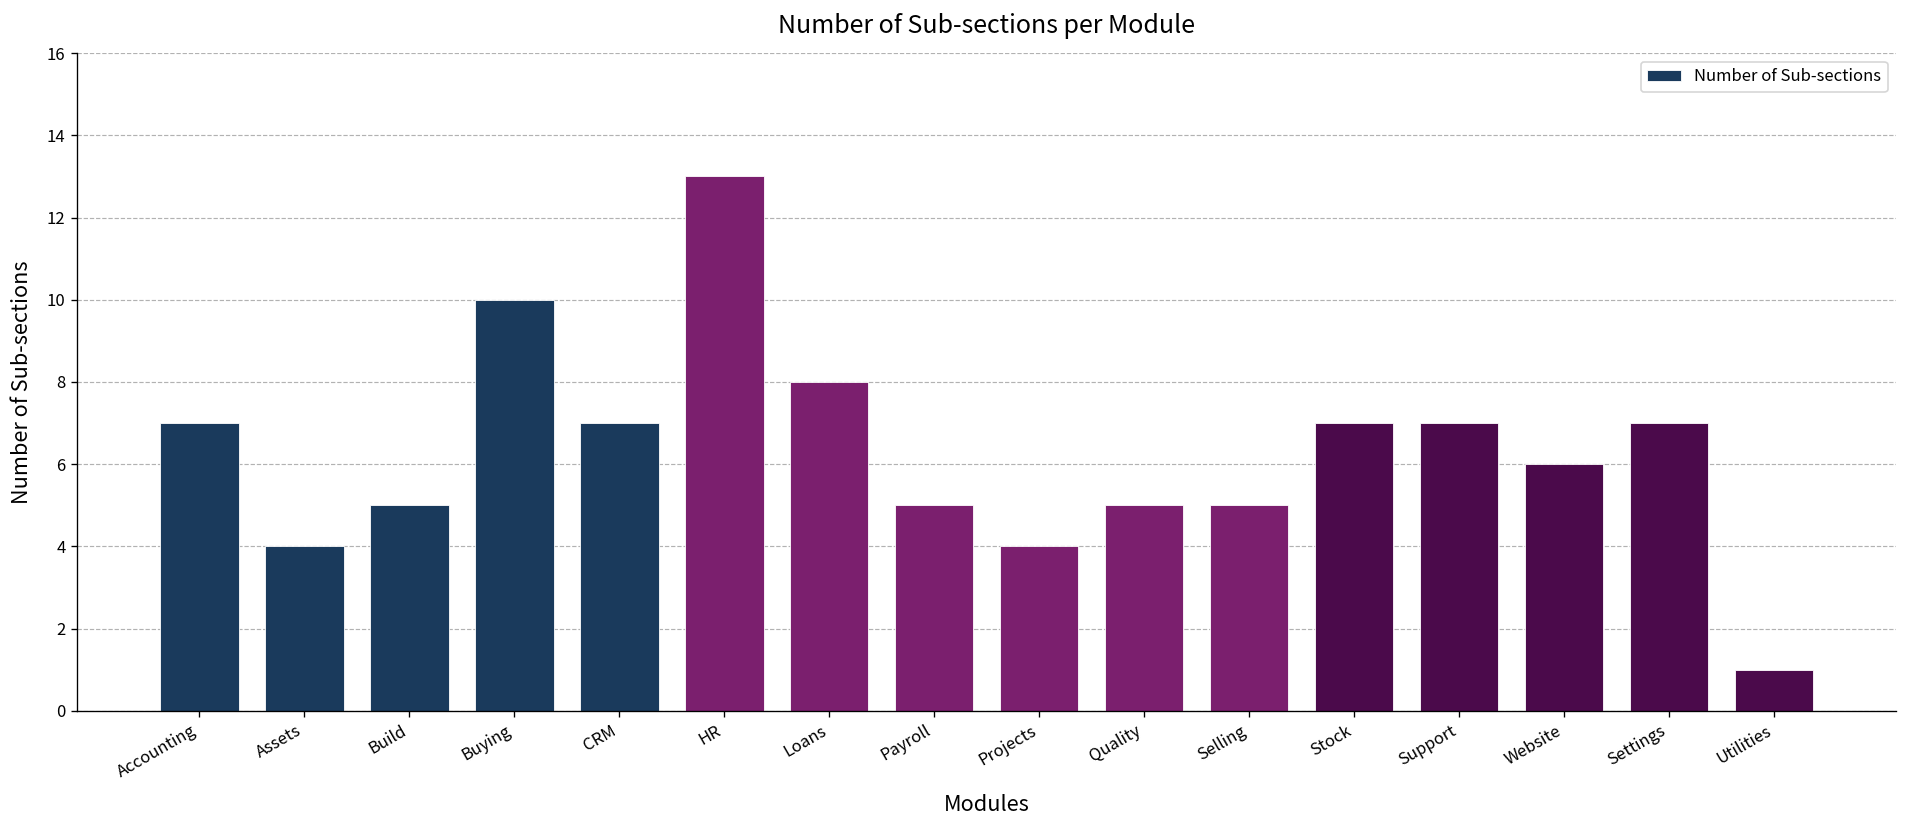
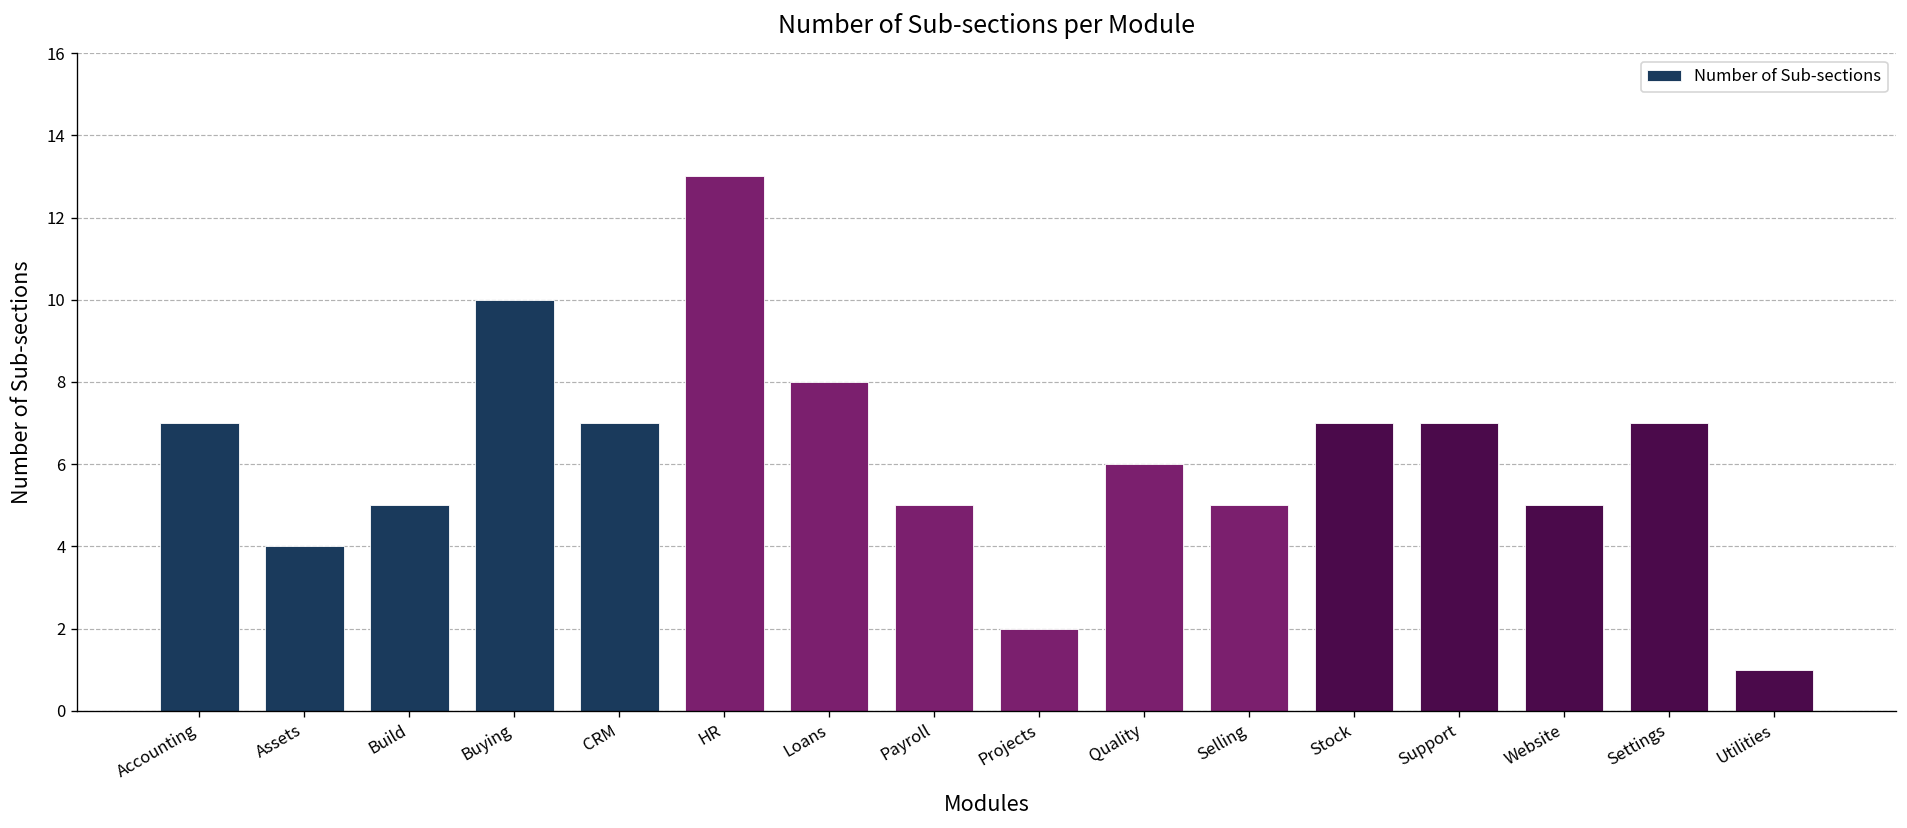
  {
    "Accounting": 7,
    "Assets": 4,
    "Build": 5,
    "Buying": 10,
    "CRM": 7,
    "HR": 13,
    "Loans": 8,
    "Payroll": 5,
-   "Projects": 4,
-   "Quality": 5,
+   "Projects": 2,
+   "Quality": 6,
    "Selling": 5,
    "Stock": 7,
    "Support": 7,
-   "Website": 6,
+   "Website": 5,
    "Settings": 7,
    "Utilities": 1
  }
